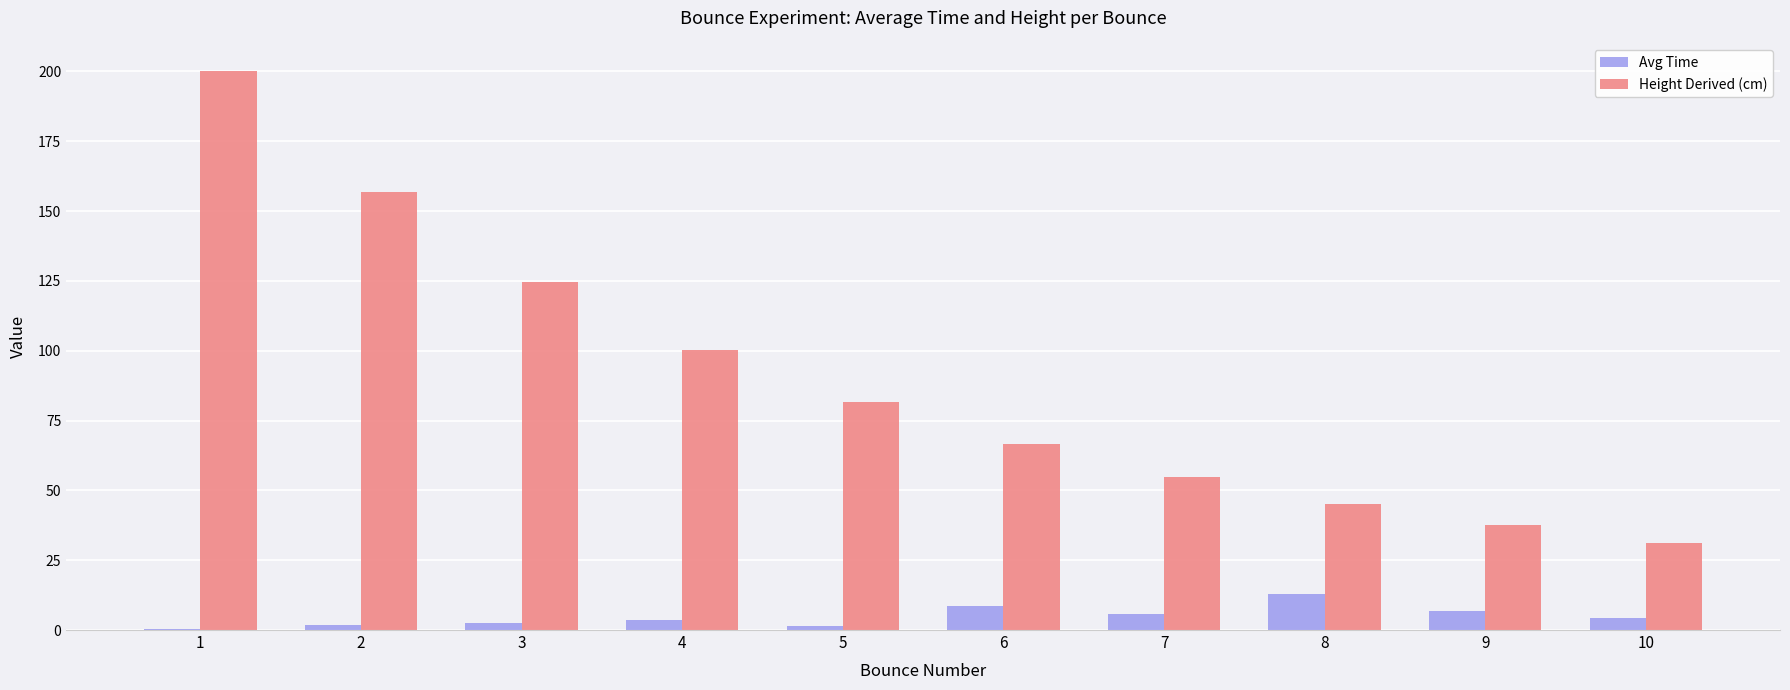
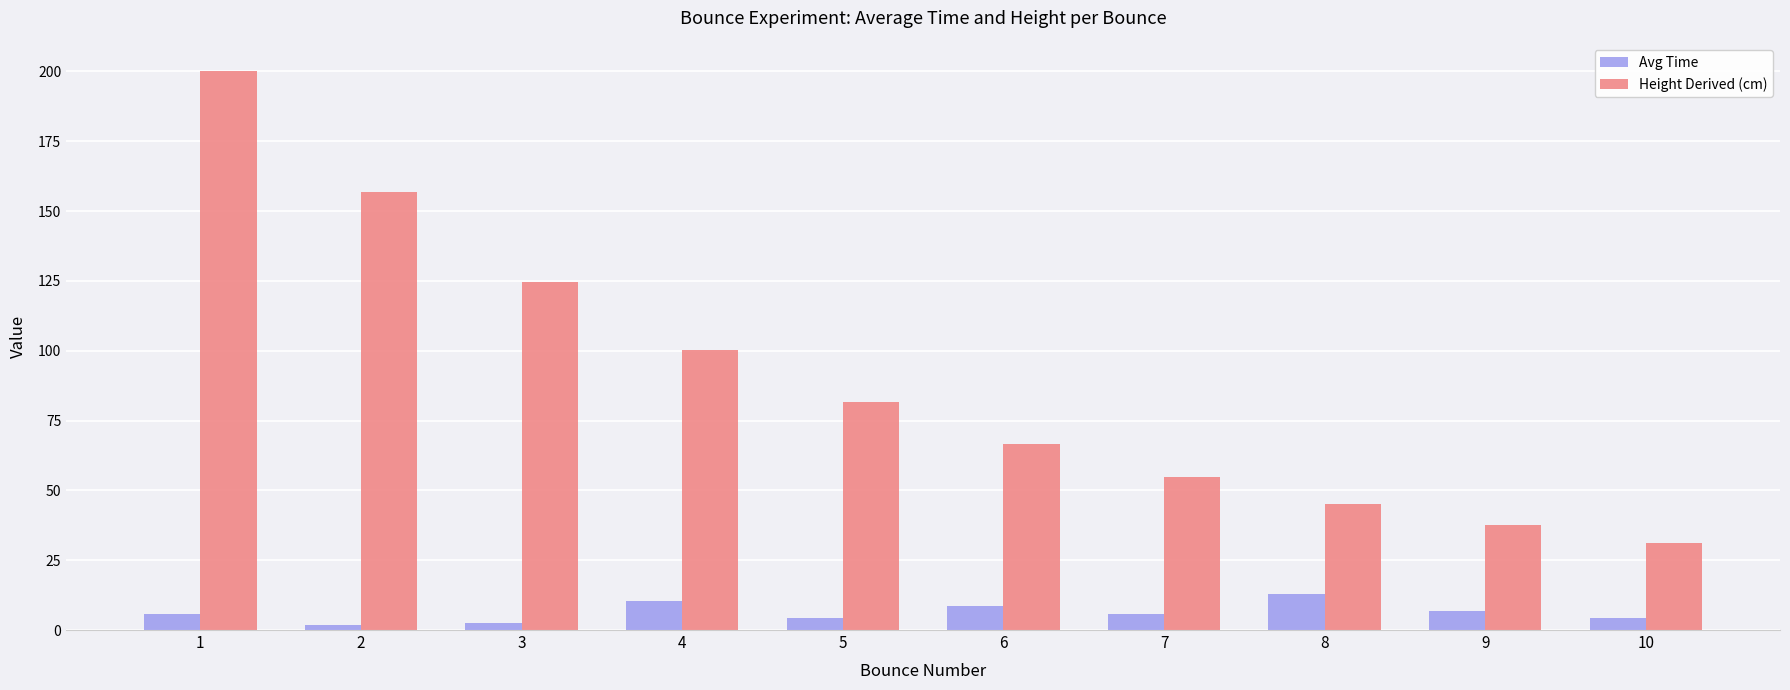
  {
    "Avg Time": {
-     "1": 1,
+     "1": 6,
      "2": 2,
      "3": 3,
-     "4": 4,
-     "5": 1,
+     "4": 10,
+     "5": 4,
      "6": 9,
      "7": 6,
      "8": 13,
      "9": 7,
      "10": 4
    },
    "Height Derived (cm)": {
      "1": 200,
      "2": 157,
      "3": 125,
      "4": 100,
      "5": 82,
      "6": 67,
      "7": 55,
      "8": 45,
      "9": 37,
      "10": 31
    }
  }
